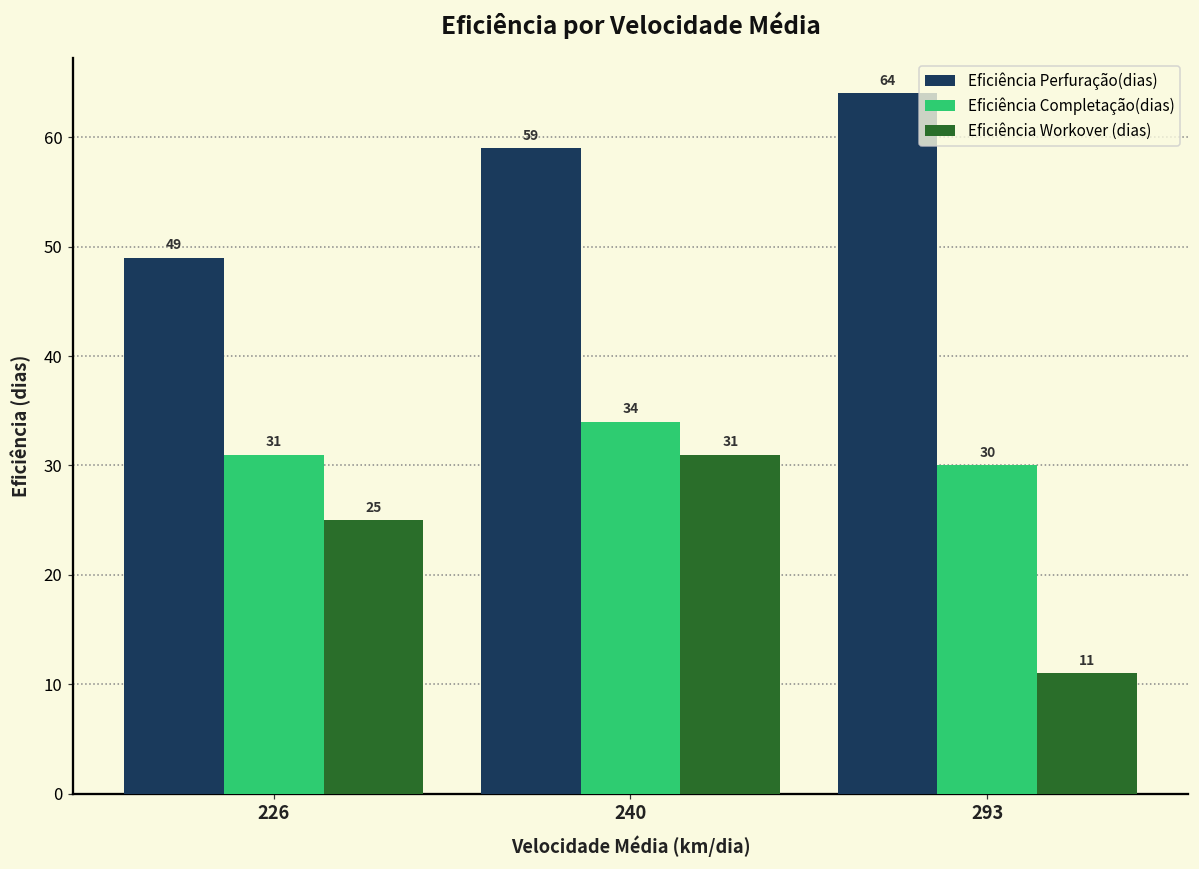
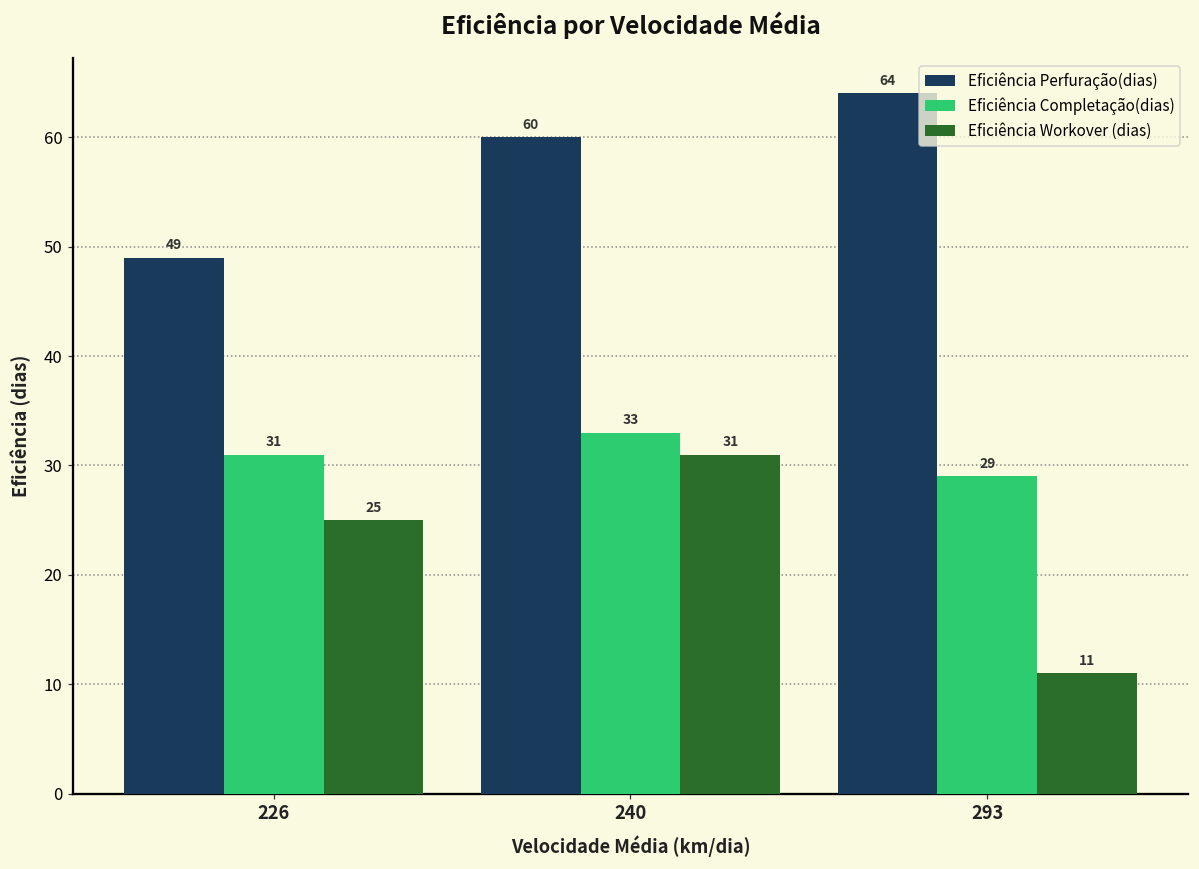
  {
    "Eficiência Perfuração(dias)": {
      "226": 49,
-     "240": 59,
+     "240": 60,
      "293": 64
    },
    "Eficiência Completação(dias)": {
      "226": 31,
-     "240": 34,
-     "293": 30
+     "240": 33,
+     "293": 29
    },
    "Eficiência Workover (dias)": {
      "226": 25,
      "240": 31,
      "293": 11
    }
  }
